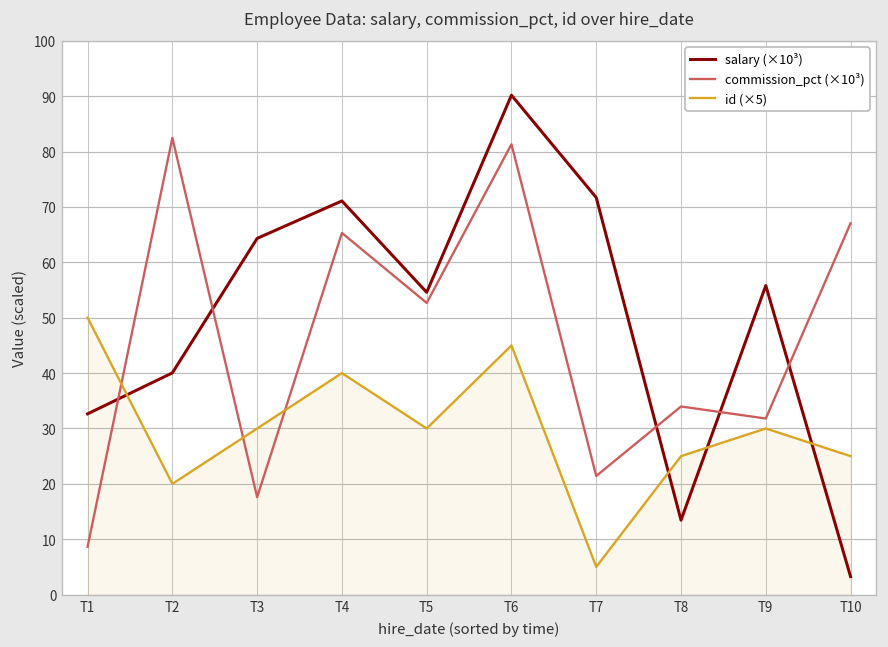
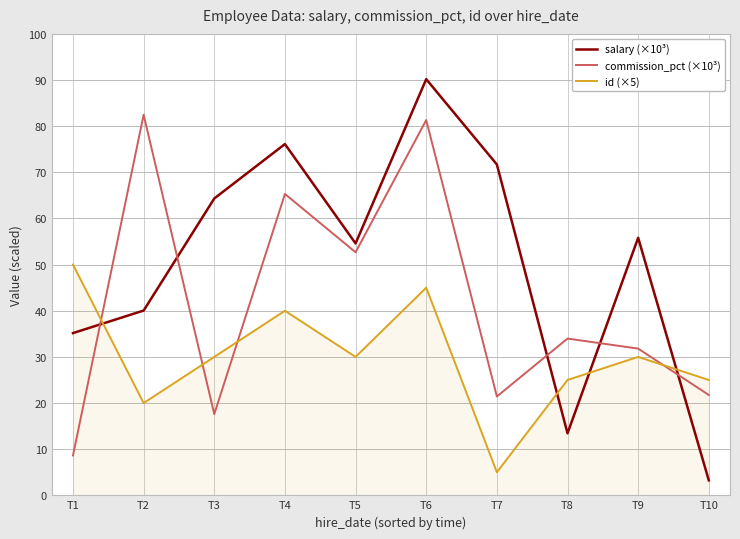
  {
    "salary (×10³)": {
-     "T1": 33,
+     "T1": 35,
      "T2": 40,
      "T3": 64,
-     "T4": 71,
+     "T4": 76,
      "T5": 55,
      "T6": 90,
      "T7": 72,
      "T8": 13,
      "T9": 56,
      "T10": 3
    },
    "commission_pct (×10³)": {
      "T1": 9,
      "T2": 82,
      "T3": 18,
      "T4": 65,
      "T5": 53,
      "T6": 81,
      "T7": 21,
      "T8": 34,
      "T9": 32,
-     "T10": 67
+     "T10": 22
    },
    "id (×5)": {
      "T1": 50,
      "T2": 20,
      "T3": 30,
      "T4": 40,
      "T5": 30,
      "T6": 45,
      "T7": 5,
      "T8": 25,
      "T9": 30,
      "T10": 25
    }
  }
